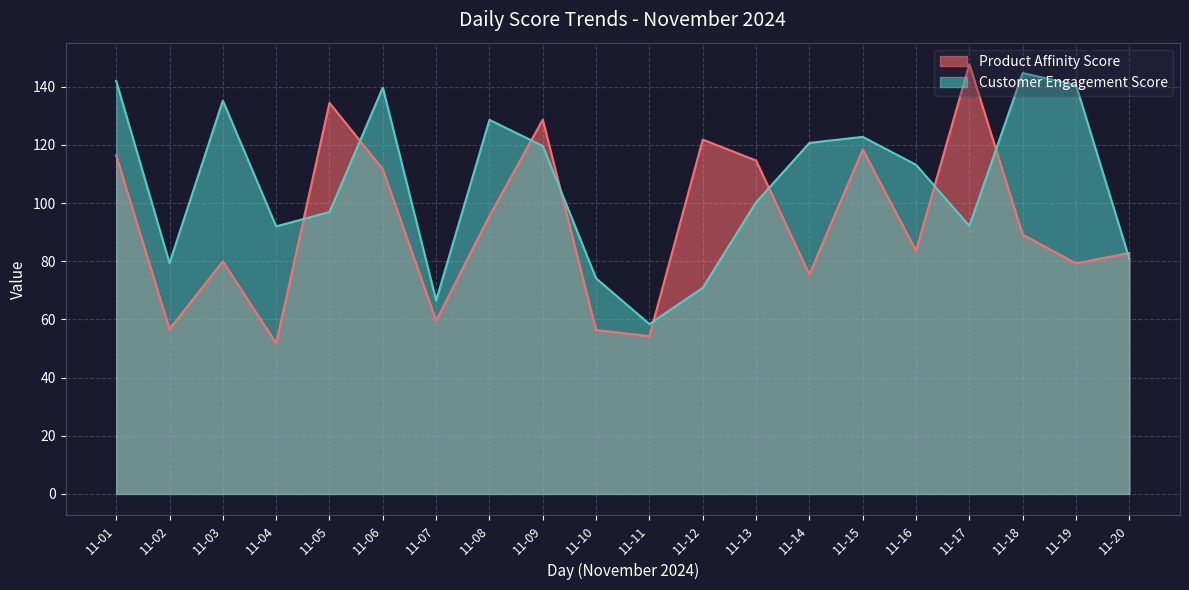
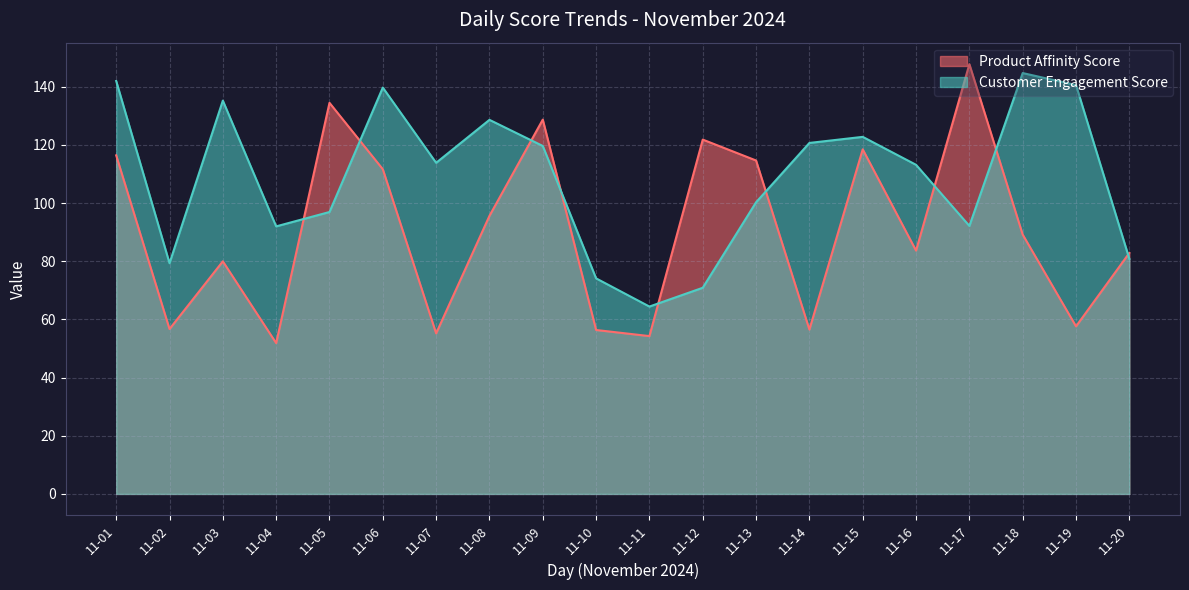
  {
    "Product Affinity Score": {
      "11-01": 116,
      "11-02": 57,
      "11-03": 80,
      "11-04": 52,
      "11-05": 134,
      "11-06": 112,
-     "11-07": 60,
+     "11-07": 55,
      "11-08": 96,
      "11-09": 129,
      "11-10": 56,
      "11-11": 54,
      "11-12": 122,
      "11-13": 115,
-     "11-14": 76,
+     "11-14": 57,
      "11-15": 118,
      "11-16": 84,
      "11-18": 89,
-     "11-19": 79,
+     "11-19": 58,
      "11-20": 83
    },
    "Customer Engagement Score": {
      "11-01": 142,
      "11-02": 79,
      "11-03": 135,
      "11-04": 92,
      "11-05": 97,
      "11-06": 140,
-     "11-07": 67,
+     "11-07": 114,
      "11-08": 129,
      "11-09": 120,
      "11-10": 74,
-     "11-11": 58,
+     "11-11": 64,
      "11-12": 71,
      "11-13": 100,
      "11-14": 121,
      "11-15": 123,
      "11-16": 113,
      "11-17": 92,
      "11-20": 81
    }
  }
